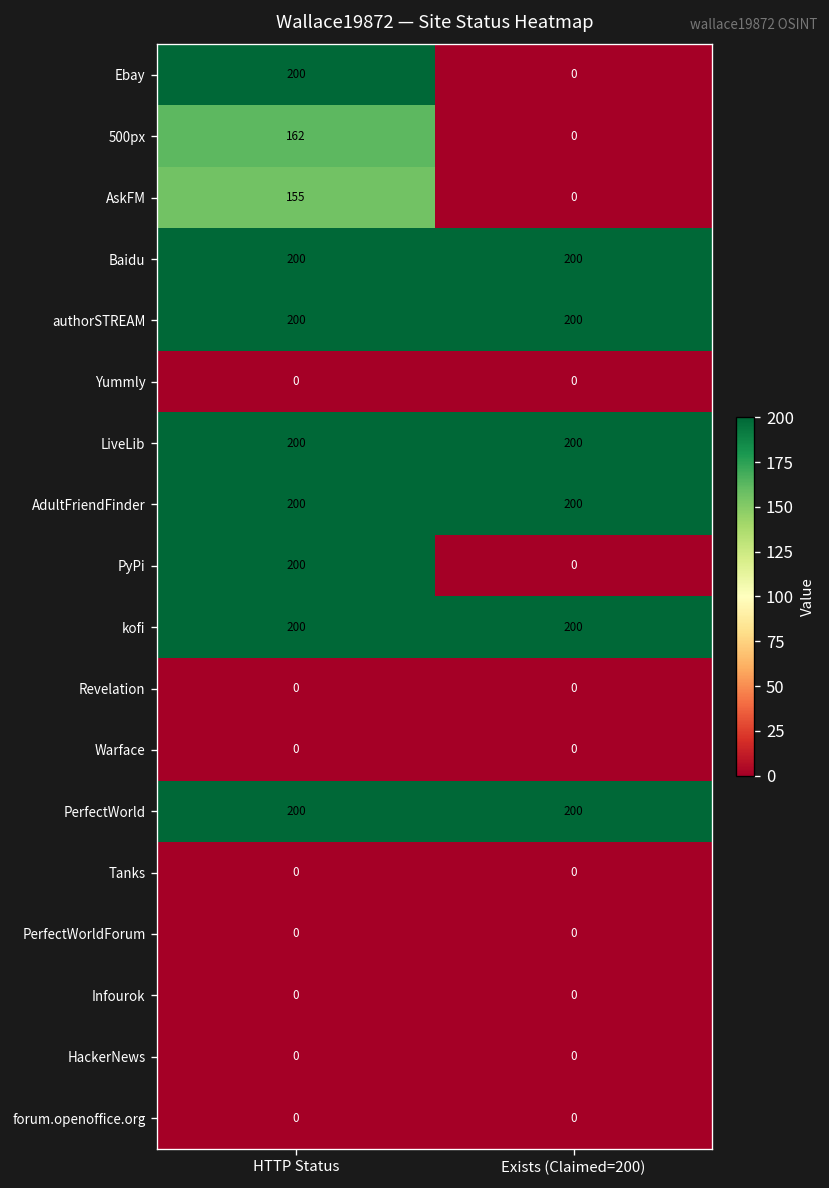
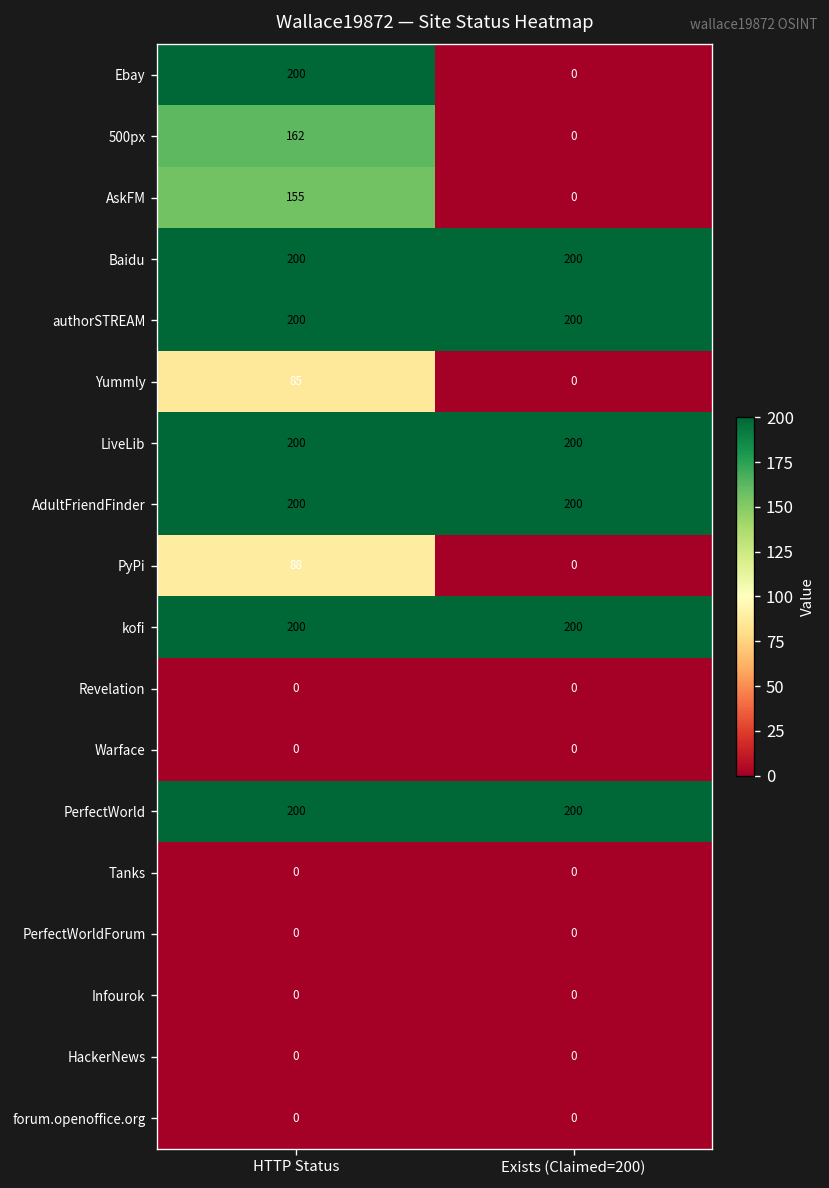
  {
    "Ebay": {
      "HTTP Status": 200,
      "Exists (Claimed=200)": 0
    },
    "500px": {
      "HTTP Status": 162,
      "Exists (Claimed=200)": 0
    },
    "AskFM": {
      "HTTP Status": 155,
      "Exists (Claimed=200)": 0
    },
    "Baidu": {
      "HTTP Status": 200,
      "Exists (Claimed=200)": 200
    },
    "authorSTREAM": {
      "HTTP Status": 200,
      "Exists (Claimed=200)": 200
    },
    "Yummly": {
-     "HTTP Status": 0,
+     "HTTP Status": 85,
      "Exists (Claimed=200)": 0
    },
    "LiveLib": {
      "HTTP Status": 200,
      "Exists (Claimed=200)": 200
    },
    "AdultFriendFinder": {
      "HTTP Status": 200,
      "Exists (Claimed=200)": 200
    },
    "PyPi": {
-     "HTTP Status": 200,
+     "HTTP Status": 88,
      "Exists (Claimed=200)": 0
    },
    "kofi": {
      "HTTP Status": 200,
      "Exists (Claimed=200)": 200
    },
    "Revelation": {
      "HTTP Status": 0,
      "Exists (Claimed=200)": 0
    },
    "Warface": {
      "HTTP Status": 0,
      "Exists (Claimed=200)": 0
    },
    "PerfectWorld": {
      "HTTP Status": 200,
      "Exists (Claimed=200)": 200
    },
    "Tanks": {
      "HTTP Status": 0,
      "Exists (Claimed=200)": 0
    },
    "PerfectWorldForum": {
      "HTTP Status": 0,
      "Exists (Claimed=200)": 0
    },
    "Infourok": {
      "HTTP Status": 0,
      "Exists (Claimed=200)": 0
    },
    "HackerNews": {
      "HTTP Status": 0,
      "Exists (Claimed=200)": 0
    },
    "forum.openoffice.org": {
      "HTTP Status": 0,
      "Exists (Claimed=200)": 0
    }
  }
